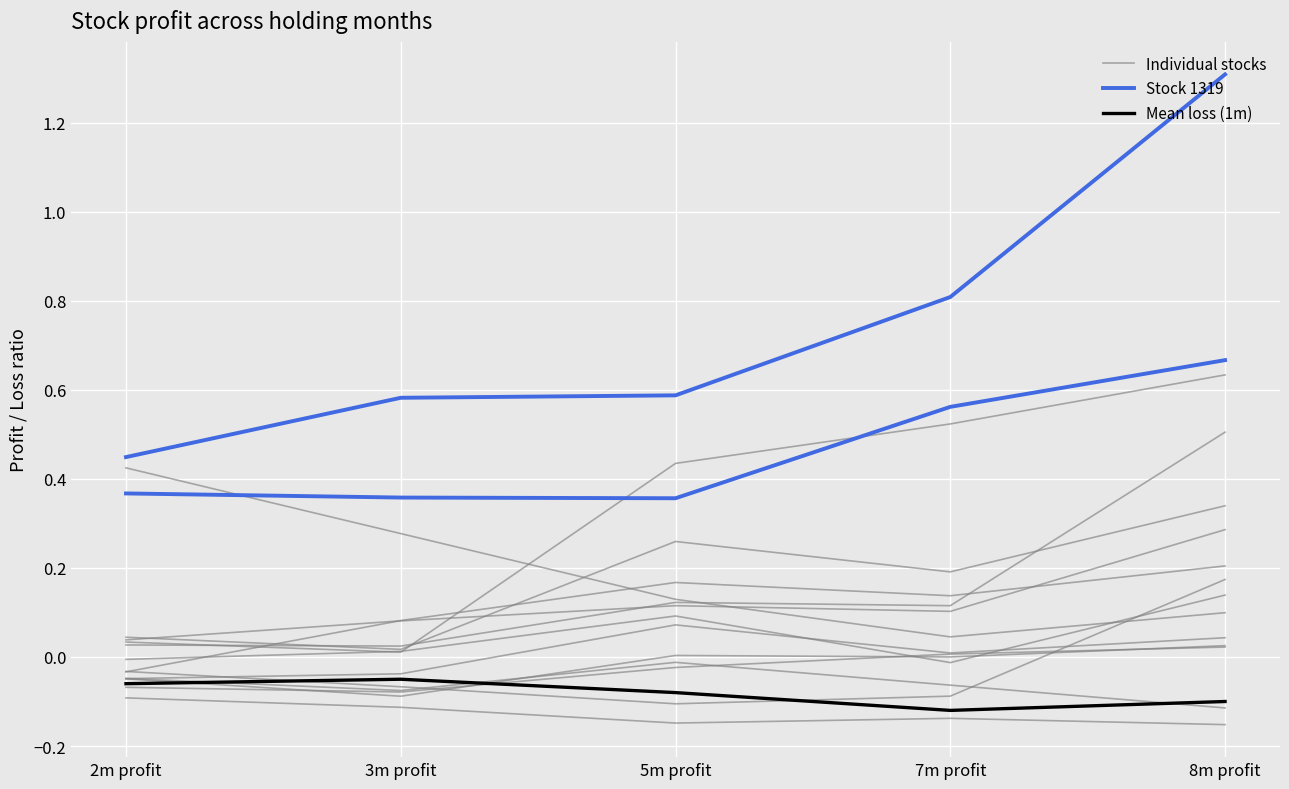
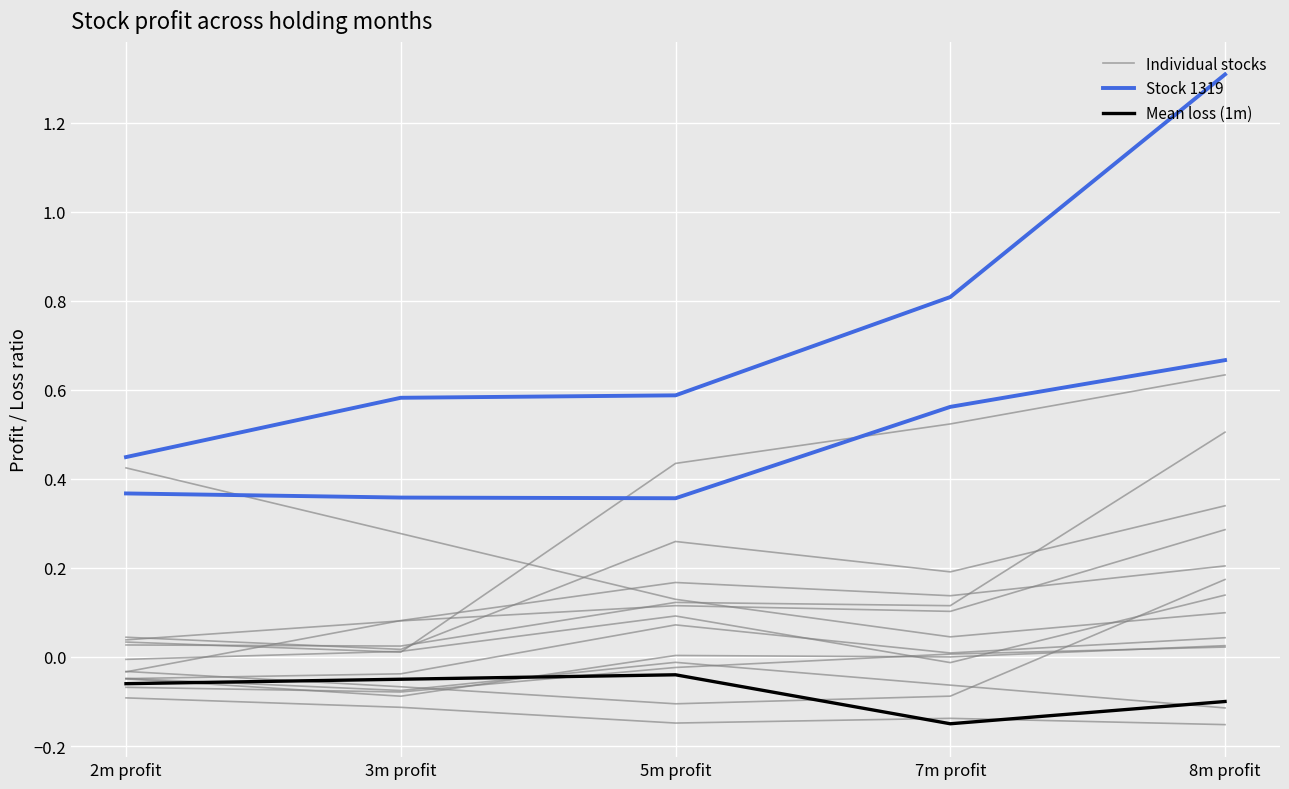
  {
    "Mean loss (1m)": {
      "2m profit": -0.06,
      "3m profit": -0.05,
-     "5m profit": -0.08,
-     "7m profit": -0.12,
+     "5m profit": -0.04,
+     "7m profit": -0.15,
      "8m profit": -0.10
    }
  }
